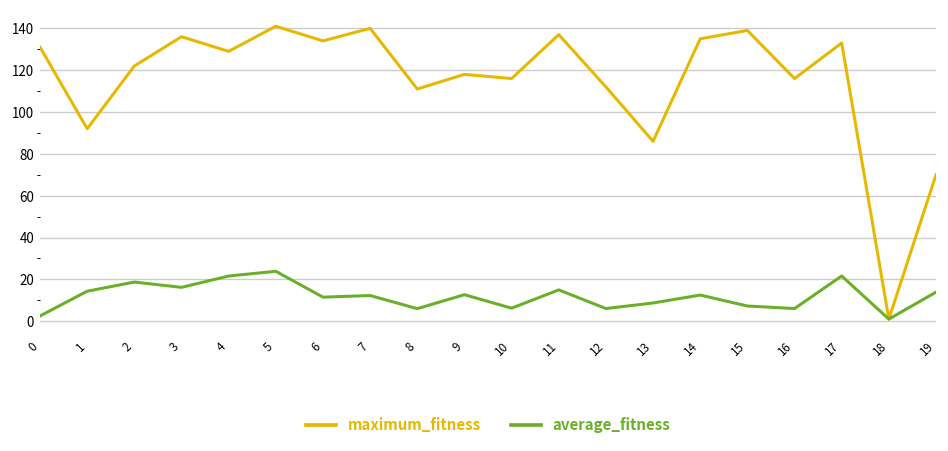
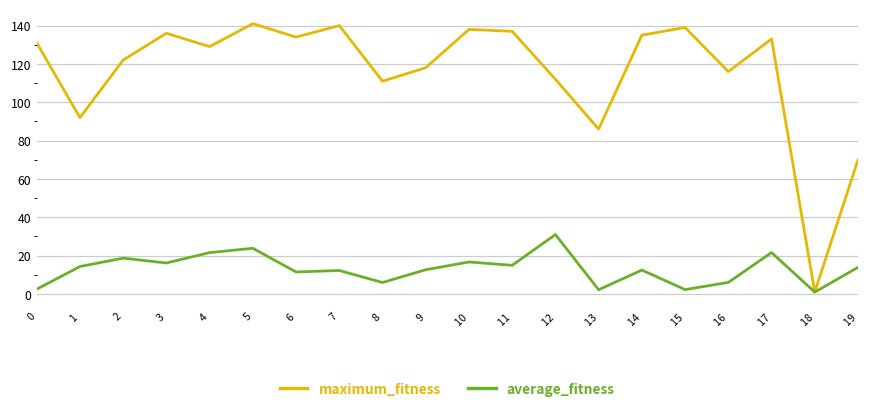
  {
    "maximum_fitness": {
      "0": 131,
      "1": 92,
      "2": 122,
      "3": 136,
      "4": 129,
      "5": 141,
      "6": 134,
      "7": 140,
      "8": 111,
      "9": 118,
-     "10": 116,
+     "10": 138,
      "11": 137,
      "12": 112,
      "13": 86,
      "14": 135,
      "15": 139,
      "16": 116,
      "17": 133,
      "19": 70
    },
    "average_fitness": {
      "0": 3,
      "1": 14,
      "2": 19,
      "3": 16,
      "4": 22,
      "5": 24,
      "6": 12,
      "7": 12,
      "8": 6,
      "9": 13,
-     "10": 6,
+     "10": 17,
      "11": 15,
-     "12": 6,
-     "13": 9,
+     "12": 31,
+     "13": 2,
      "14": 13,
-     "15": 7,
+     "15": 2,
      "16": 6,
      "17": 22,
      "19": 14
    }
  }
